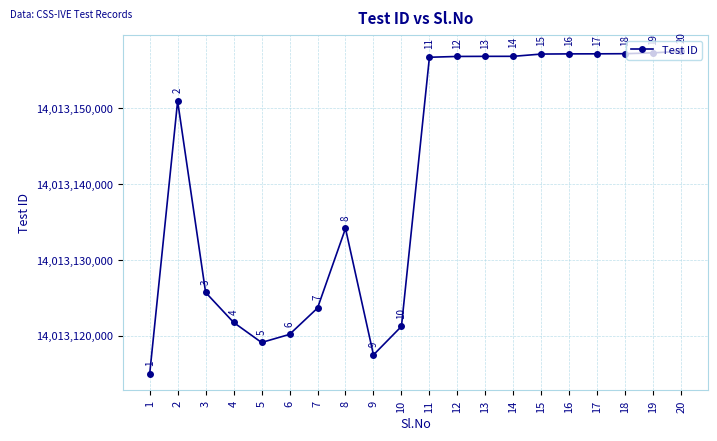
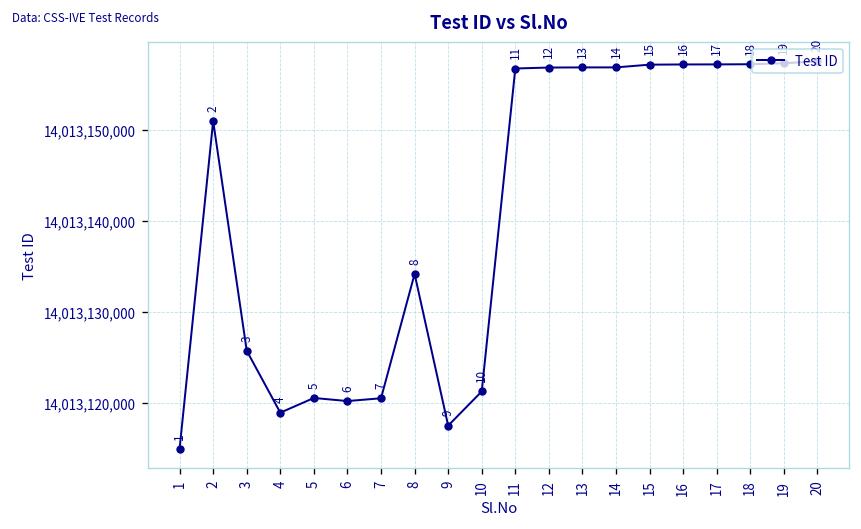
  {
-   "4": "14,013,122,000",
-   "5": "14,013,119,000",
-   "7": "14,013,124,000"
+   "4": "14,013,119,000",
+   "5": "14,013,121,000",
+   "7": "14,013,121,000"
  }
